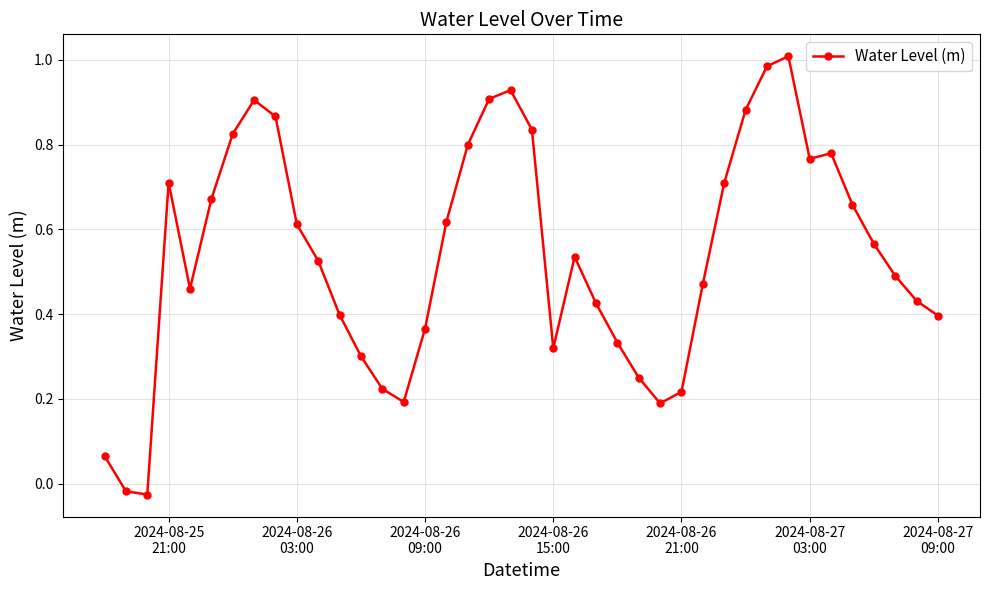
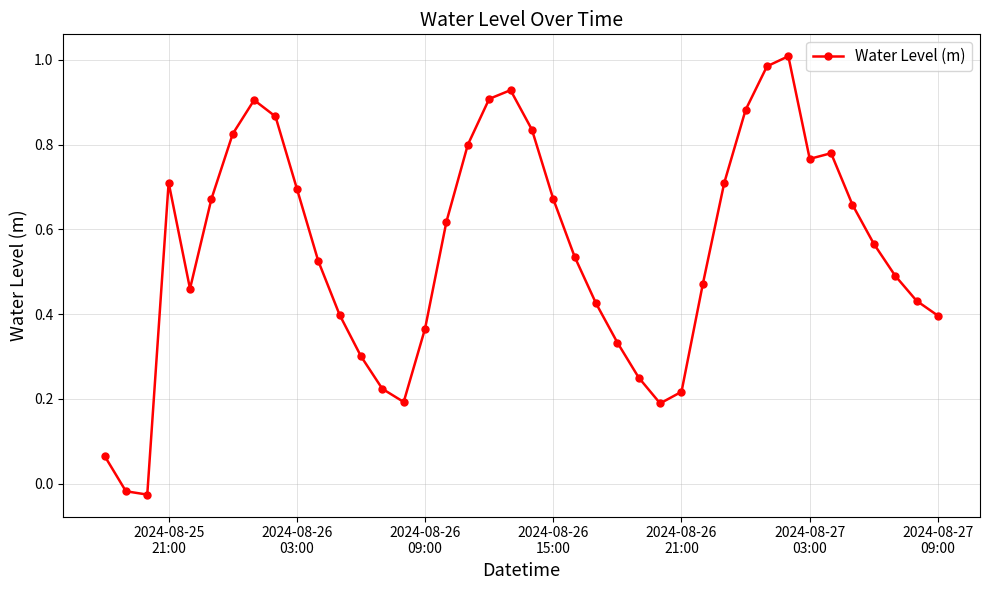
  {
    "2024-08-25 21:00": 0.71,
-   "2024-08-26 03:00": 0.61,
+   "2024-08-26 03:00": 0.70,
    "2024-08-26 09:00": 0.37,
-   "2024-08-26 15:00": 0.32,
+   "2024-08-26 15:00": 0.67,
    "2024-08-26 21:00": 0.22,
    "2024-08-27 03:00": 0.77,
    "2024-08-27 09:00": 0.40
  }
